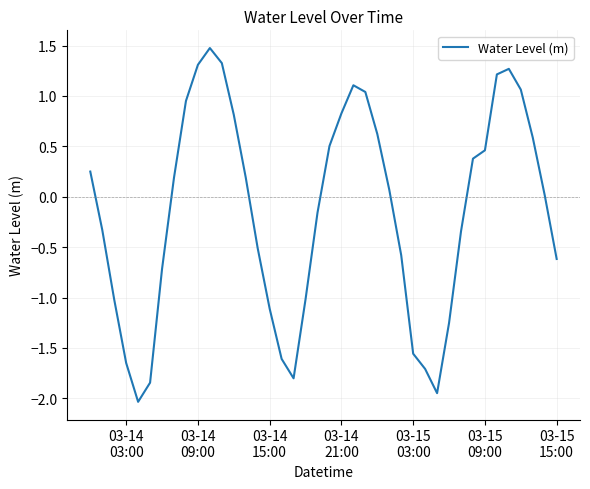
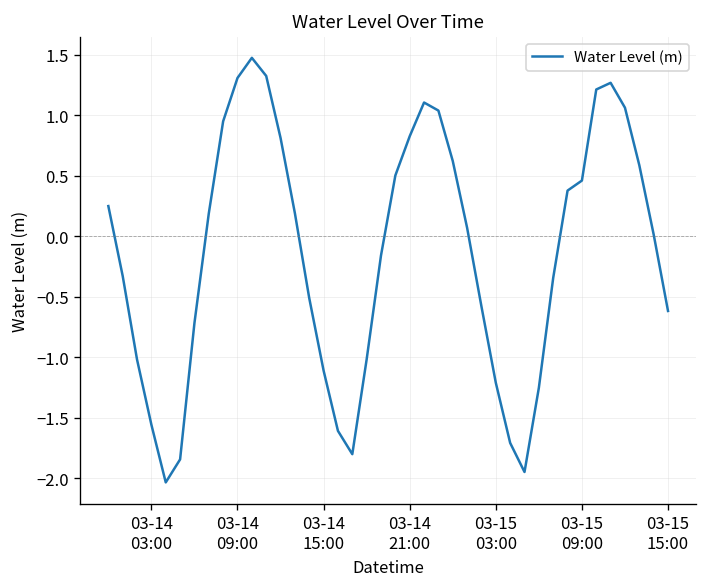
  {
-   "03-14 03:00": -1.65,
+   "03-14 03:00": -1.56,
    "03-14 09:00": 1.31,
    "03-14 15:00": -1.11,
    "03-14 21:00": 0.83,
-   "03-15 03:00": -1.56,
+   "03-15 03:00": -1.21,
    "03-15 09:00": 0.46,
    "03-15 15:00": -0.62
  }
